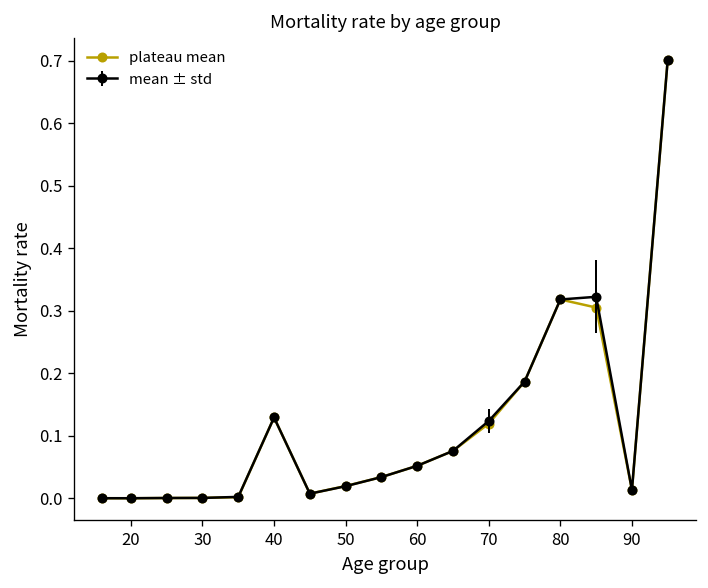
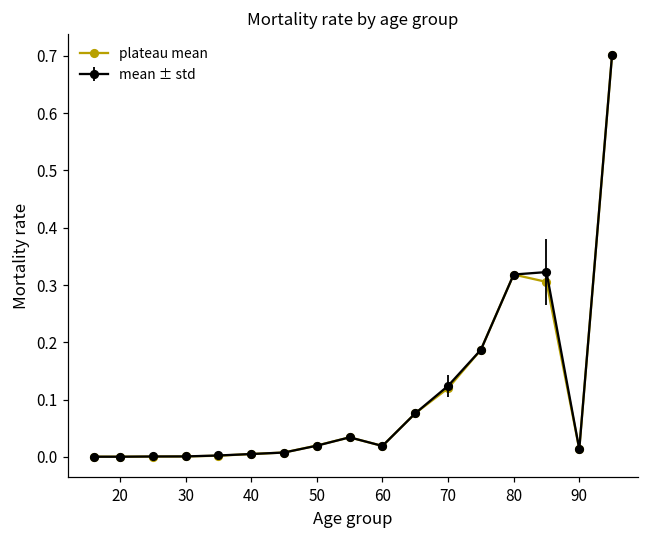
  {
    "plateau mean": {
-     "40": 0.13,
-     "60": 0.05
+     "40": 0.00,
+     "60": 0.02
    }
  }
